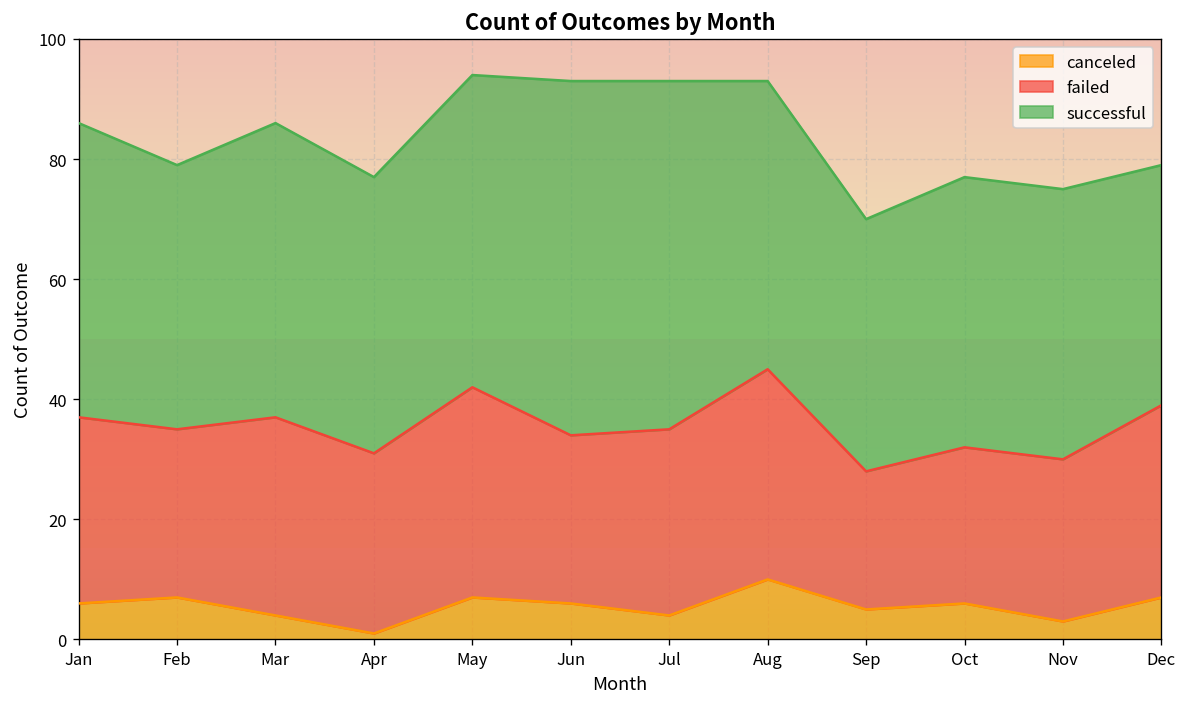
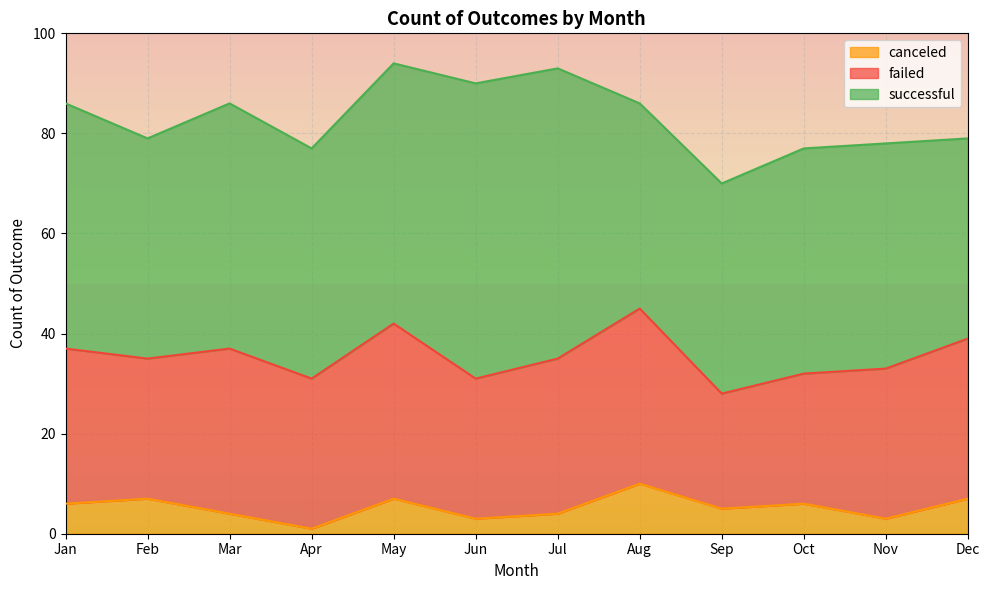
  {
    "canceled": {
      "Jan": 6,
      "Feb": 7,
      "Mar": 4,
      "Apr": 1,
      "May": 7,
-     "Jun": 6,
+     "Jun": 3,
      "Jul": 4,
      "Aug": 10,
      "Sep": 5,
      "Oct": 6,
      "Nov": 3,
      "Dec": 7
    },
    "failed": {
      "Jan": 31,
      "Feb": 28,
      "Mar": 33,
      "Apr": 30,
      "May": 35,
      "Jun": 28,
      "Jul": 31,
      "Aug": 35,
      "Sep": 23,
      "Oct": 26,
-     "Nov": 27,
+     "Nov": 30,
      "Dec": 32
    },
    "successful": {
      "Jan": 49,
      "Feb": 44,
      "Mar": 49,
      "Apr": 46,
      "May": 52,
      "Jun": 59,
      "Jul": 58,
-     "Aug": 48,
+     "Aug": 41,
      "Sep": 42,
      "Oct": 45,
      "Nov": 45,
      "Dec": 40
    }
  }
